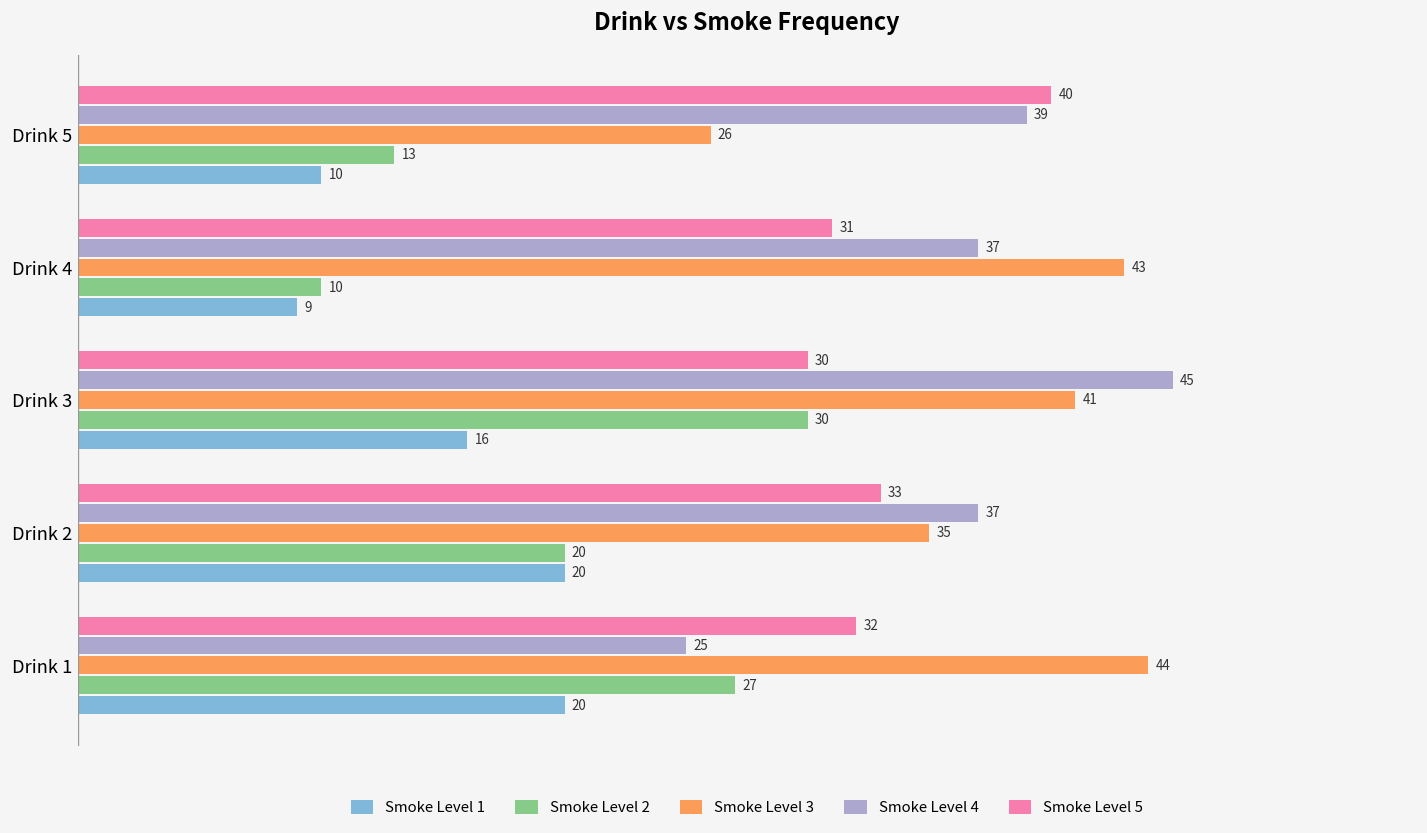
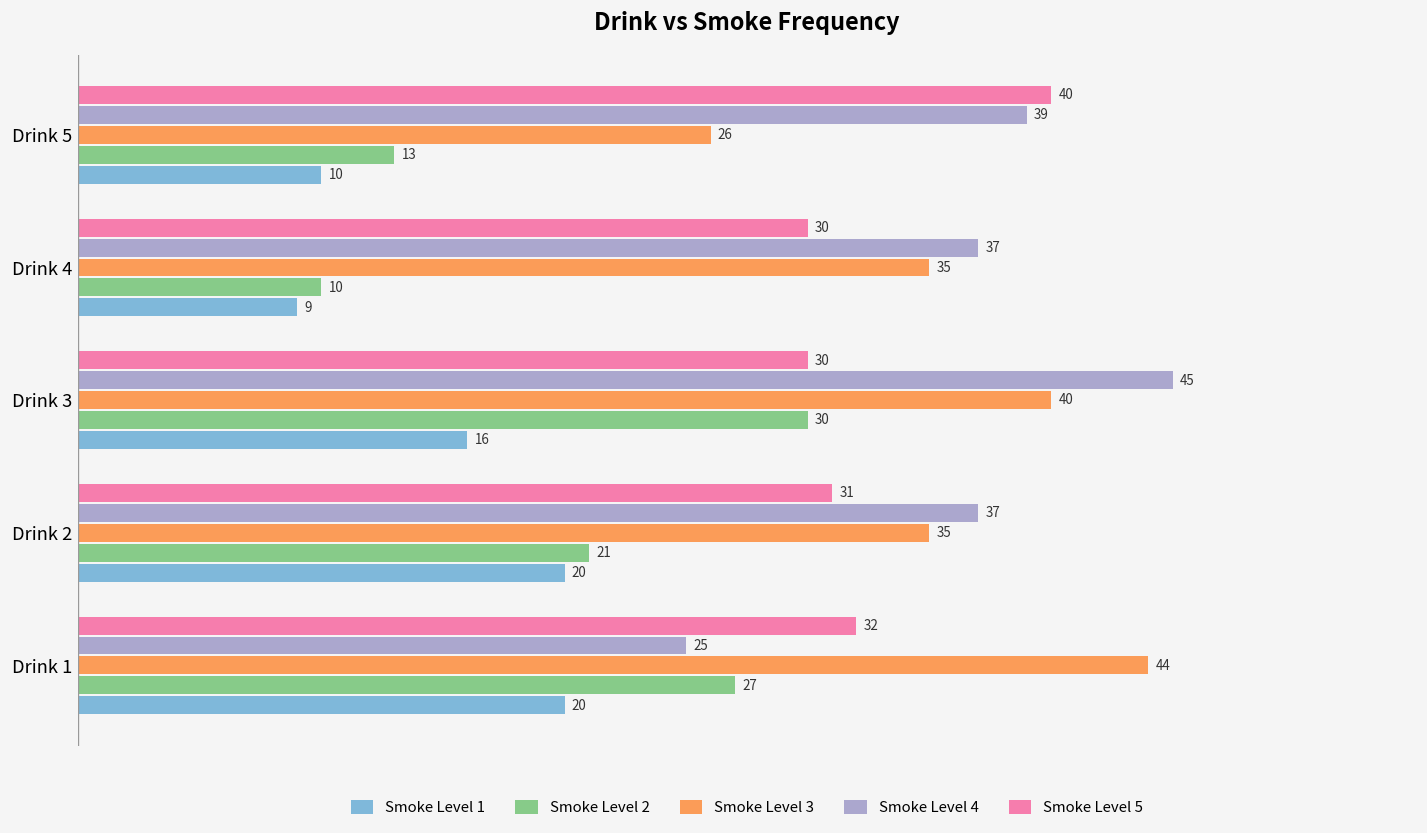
  {
    "Smoke Level 2": {
      "Drink 5": 13,
      "Drink 4": 10,
      "Drink 3": 30,
-     "Drink 2": 20,
+     "Drink 2": 21,
      "Drink 1": 27
    },
    "Smoke Level 3": {
      "Drink 5": 26,
-     "Drink 4": 43,
-     "Drink 3": 41,
+     "Drink 4": 35,
+     "Drink 3": 40,
      "Drink 2": 35,
      "Drink 1": 44
    },
    "Smoke Level 5": {
      "Drink 5": 40,
-     "Drink 4": 31,
+     "Drink 4": 30,
      "Drink 3": 30,
-     "Drink 2": 33,
+     "Drink 2": 31,
      "Drink 1": 32
    }
  }
